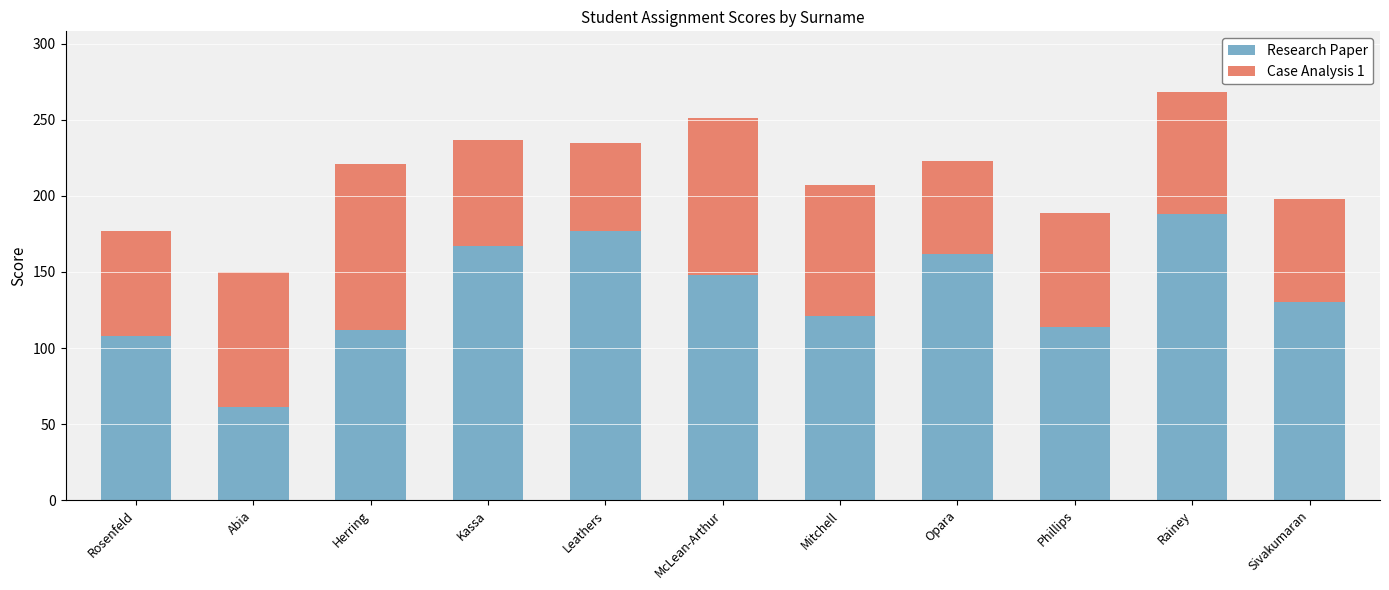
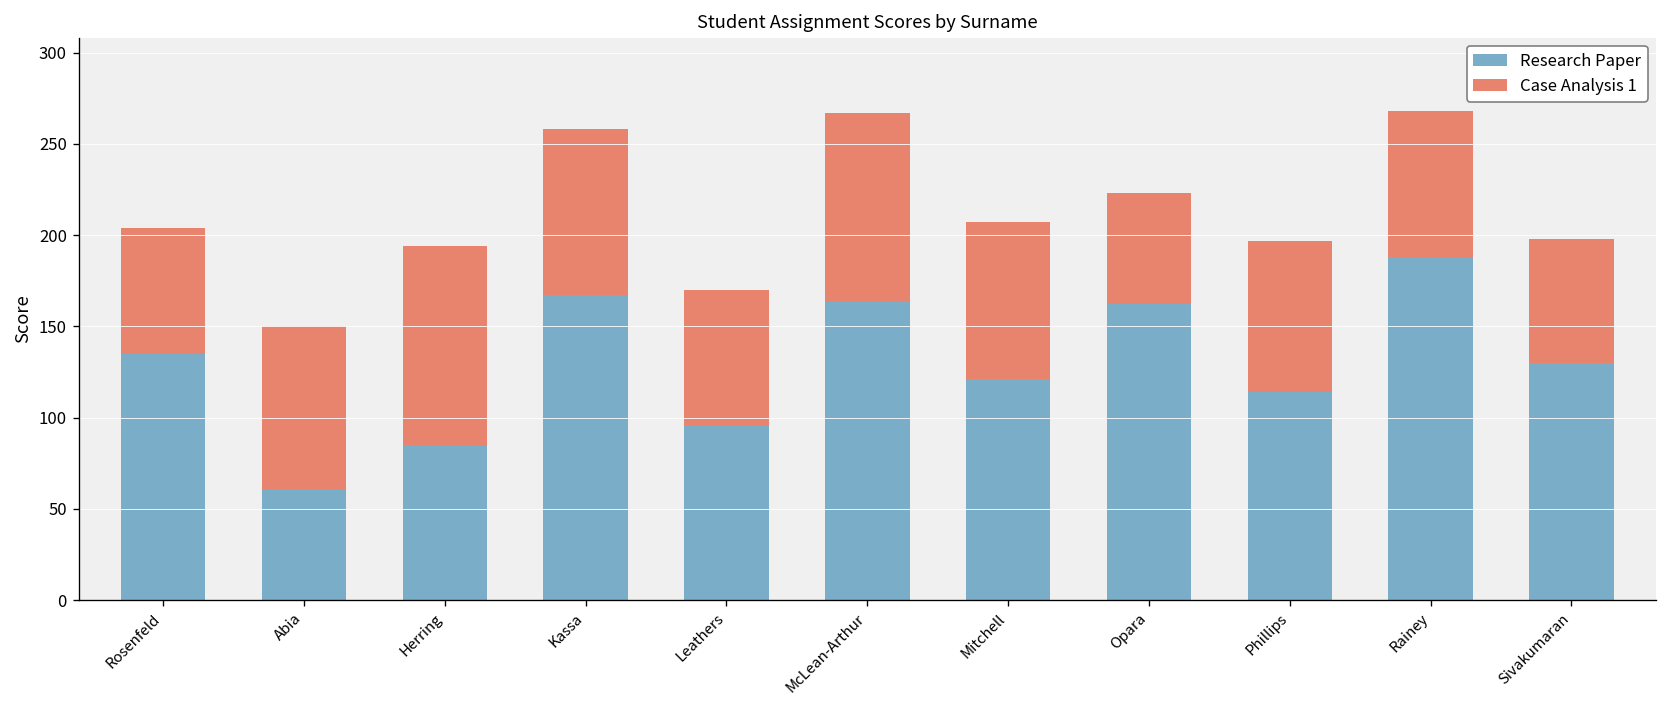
  {
    "Research Paper": {
-     "Rosenfeld": 108,
+     "Rosenfeld": 135,
      "Abia": 61,
-     "Herring": 112,
+     "Herring": 85,
      "Kassa": 167,
-     "Leathers": 177,
-     "McLean-Arthur": 148,
+     "Leathers": 96,
+     "McLean-Arthur": 164,
      "Mitchell": 121,
      "Opara": 162,
      "Phillips": 114,
      "Rainey": 188,
      "Sivakumaran": 130
    },
    "Case Analysis 1": {
      "Rosenfeld": 69,
      "Abia": 89,
      "Herring": 109,
-     "Kassa": 70,
-     "Leathers": 58,
+     "Kassa": 91,
+     "Leathers": 74,
      "McLean-Arthur": 103,
      "Mitchell": 86,
      "Opara": 61,
-     "Phillips": 75,
+     "Phillips": 83,
      "Rainey": 80,
      "Sivakumaran": 68
    }
  }
